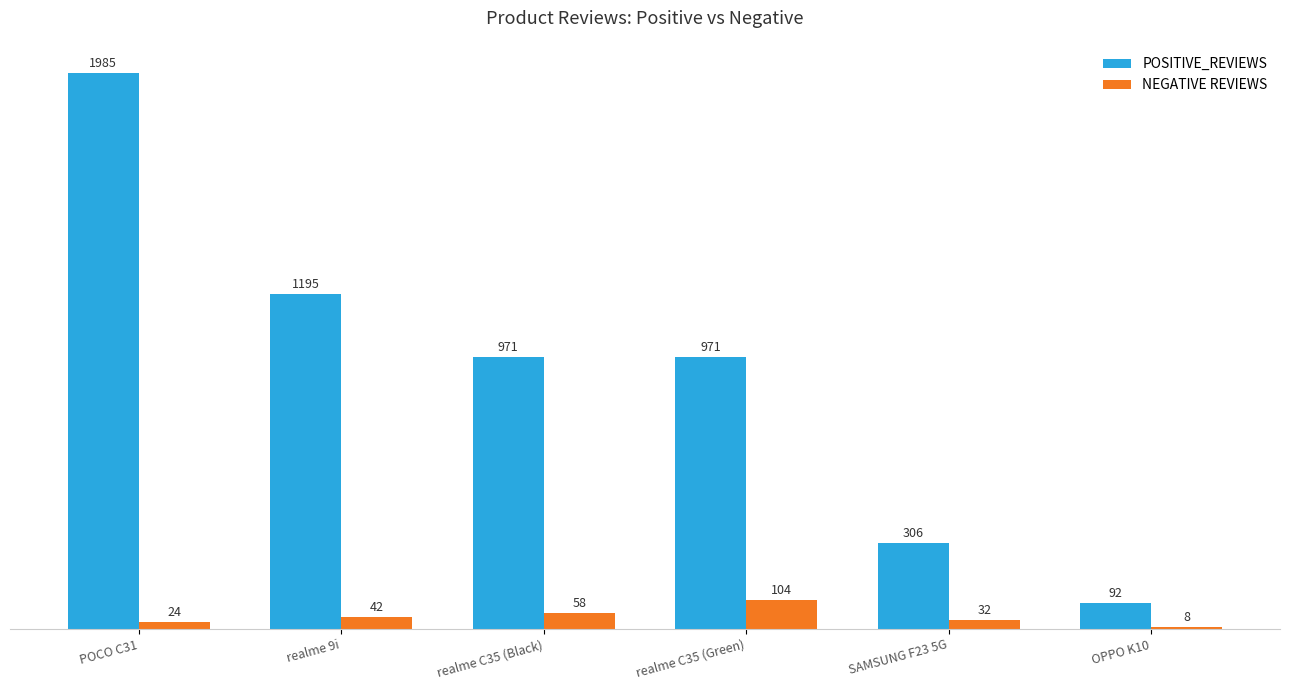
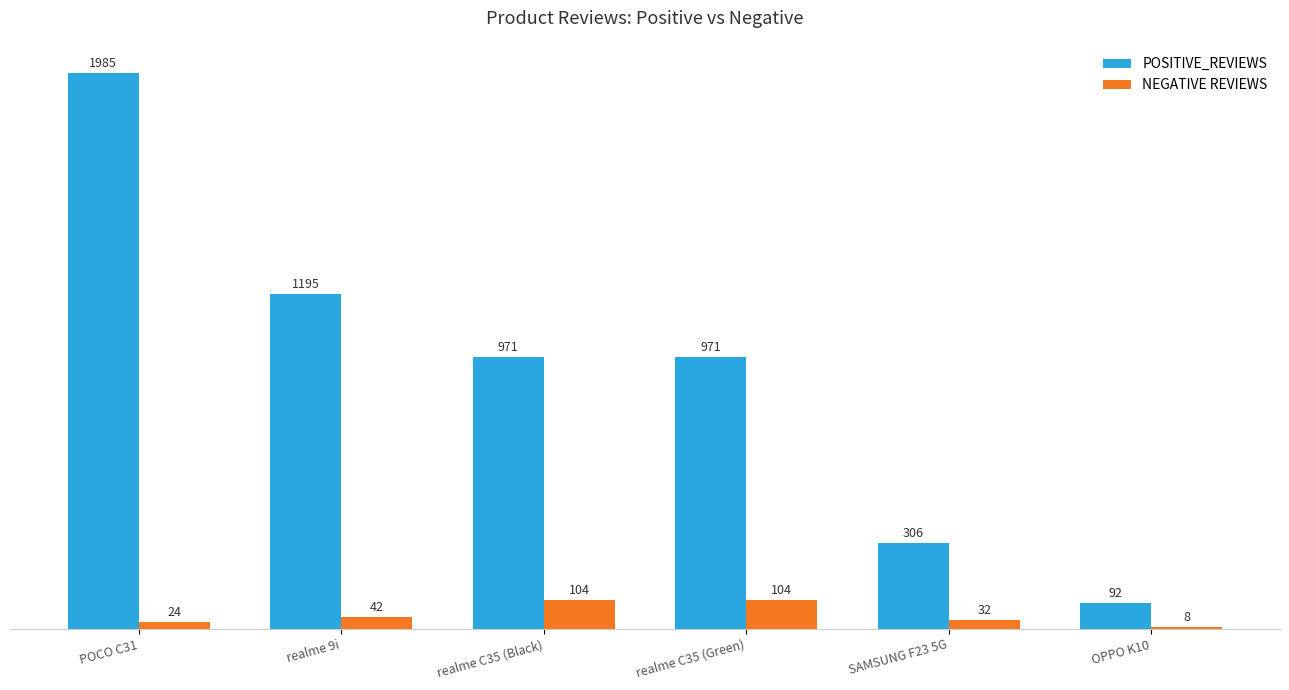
  {
    "POSITIVE_REVIEWS": {
      "POCO C31": 1985,
      "realme 9i": 1195,
      "realme C35 (Black)": 971,
      "realme C35 (Green)": 971,
      "SAMSUNG F23 5G": 306,
      "OPPO K10": 92
    },
    "NEGATIVE REVIEWS": {
      "POCO C31": 24,
      "realme 9i": 42,
-     "realme C35 (Black)": 58,
+     "realme C35 (Black)": 104,
      "realme C35 (Green)": 104,
      "SAMSUNG F23 5G": 32,
      "OPPO K10": 8
    }
  }
